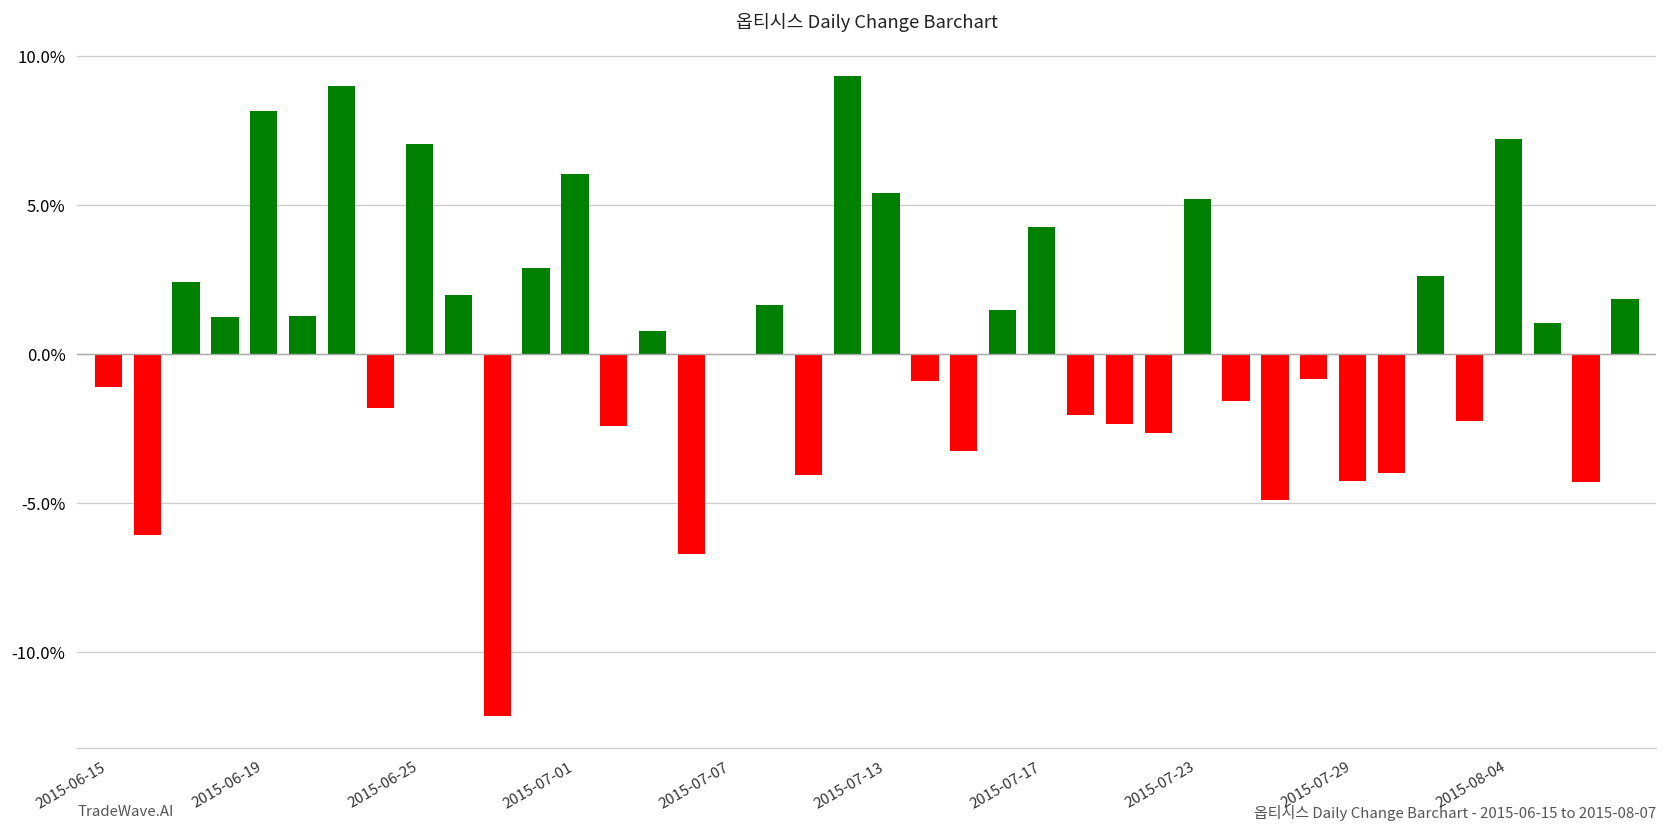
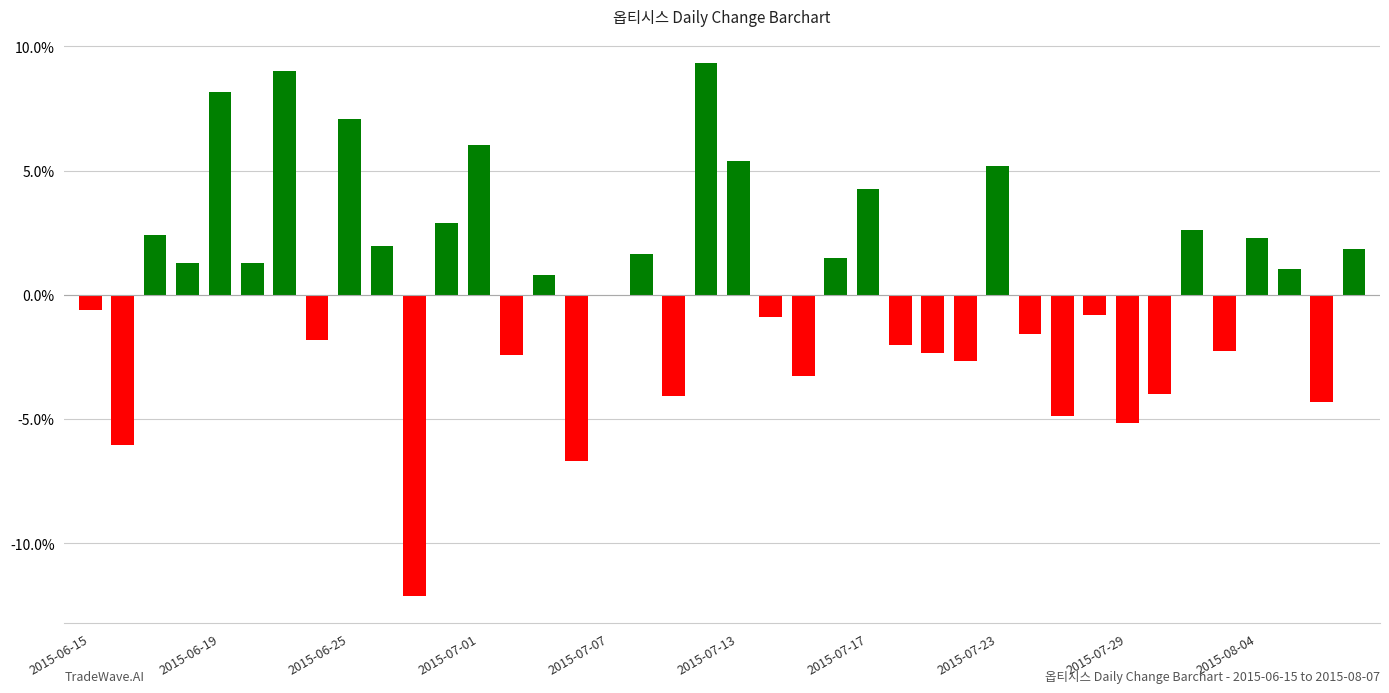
  {
-   "2015-06-15": "-1.1%",
+   "2015-06-15": "-0.6%",
    "2015-06-19": "8.2%",
    "2015-06-25": "7.1%",
    "2015-07-01": "6.0%",
    "2015-07-07": "0.0%",
    "2015-07-13": "5.4%",
    "2015-07-17": "4.3%",
    "2015-07-23": "5.2%",
-   "2015-07-29": "-4.3%",
-   "2015-08-04": "7.2%"
+   "2015-07-29": "-5.2%",
+   "2015-08-04": "2.3%"
  }
